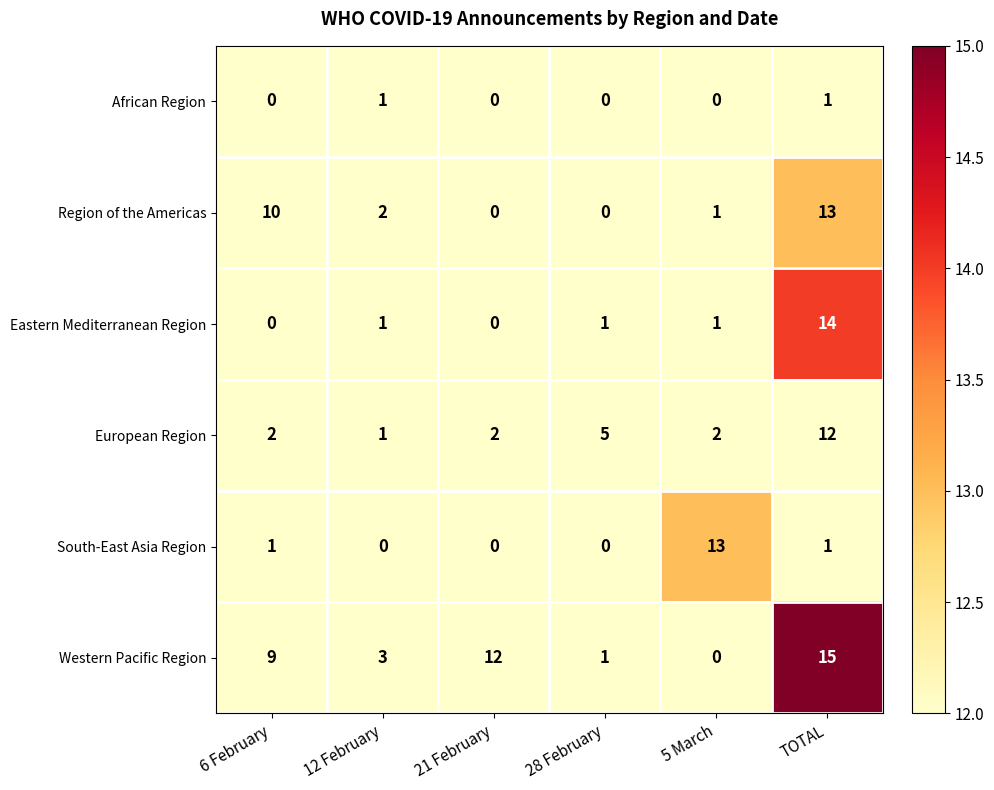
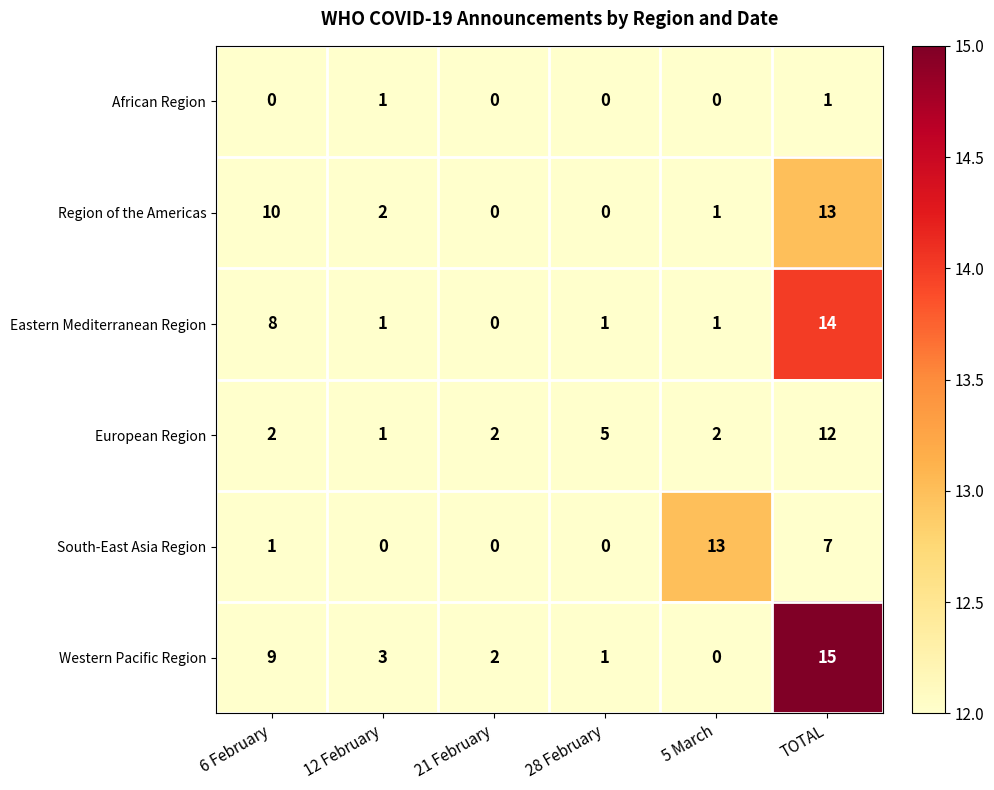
  {
    "African Region": {
      "6 February": 0,
      "12 February": 1,
      "21 February": 0,
      "28 February": 0,
      "5 March": 0,
      "TOTAL": 1
    },
    "Region of the Americas": {
      "6 February": 10,
      "12 February": 2,
      "21 February": 0,
      "28 February": 0,
      "5 March": 1,
      "TOTAL": 13
    },
    "Eastern Mediterranean Region": {
-     "6 February": 0,
+     "6 February": 8,
      "12 February": 1,
      "21 February": 0,
      "28 February": 1,
      "5 March": 1,
      "TOTAL": 14
    },
    "European Region": {
      "6 February": 2,
      "12 February": 1,
      "21 February": 2,
      "28 February": 5,
      "5 March": 2,
      "TOTAL": 12
    },
    "South-East Asia Region": {
      "6 February": 1,
      "12 February": 0,
      "21 February": 0,
      "28 February": 0,
      "5 March": 13,
-     "TOTAL": 1
+     "TOTAL": 7
    },
    "Western Pacific Region": {
      "6 February": 9,
      "12 February": 3,
-     "21 February": 12,
+     "21 February": 2,
      "28 February": 1,
      "5 March": 0,
      "TOTAL": 15
    }
  }
